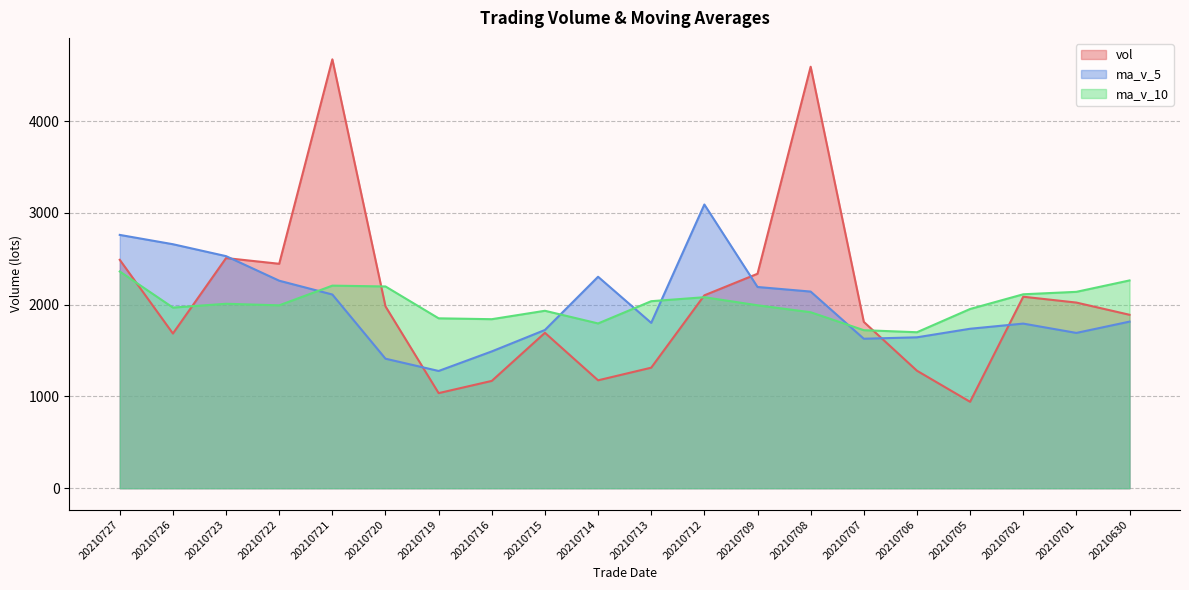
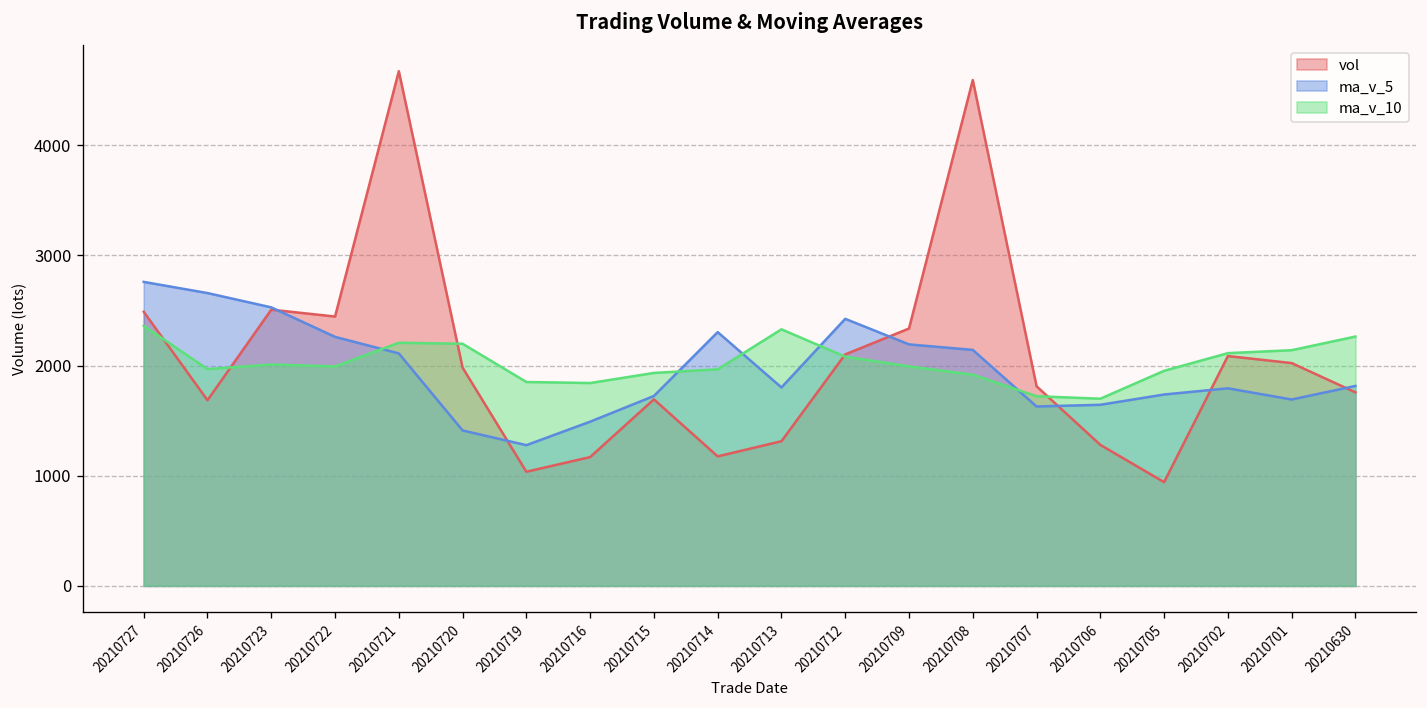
  {
    "vol": {
      "20210727": 2500,
      "20210726": 1700,
      "20210722": 2400,
      "20210721": 4700,
      "20210720": 2000,
      "20210719": 1000,
      "20210716": 1200,
      "20210715": 1700,
      "20210714": 1200,
      "20210713": 1300,
      "20210709": 2300,
      "20210708": 4600,
      "20210707": 1800,
      "20210706": 1300,
      "20210705": 900,
      "20210701": 2000,
-     "20210630": 1900
+     "20210630": 1800
    },
    "ma_v_5": {
      "20210727": 2800,
      "20210726": 2700,
      "20210722": 2300,
      "20210721": 2100,
      "20210720": 1400,
      "20210719": 1300,
      "20210716": 1500,
      "20210715": 1700,
      "20210714": 2300,
      "20210713": 1800,
-     "20210712": 3100,
+     "20210712": 2400,
      "20210709": 2200,
      "20210708": 2100,
      "20210707": 1600,
      "20210706": 1600,
      "20210705": 1700,
      "20210702": 1800,
      "20210701": 1700,
      "20210630": 1800
    },
    "ma_v_10": {
      "20210727": 2400,
      "20210726": 2000,
      "20210723": 2000,
      "20210722": 2000,
      "20210721": 2200,
      "20210720": 2200,
      "20210719": 1900,
      "20210716": 1800,
      "20210715": 1900,
-     "20210714": 1800,
-     "20210713": 2000,
+     "20210714": 2000,
+     "20210713": 2300,
      "20210709": 2000,
      "20210708": 1900,
      "20210707": 1700,
      "20210706": 1700,
      "20210705": 2000,
      "20210701": 2100,
      "20210630": 2300
    }
  }
